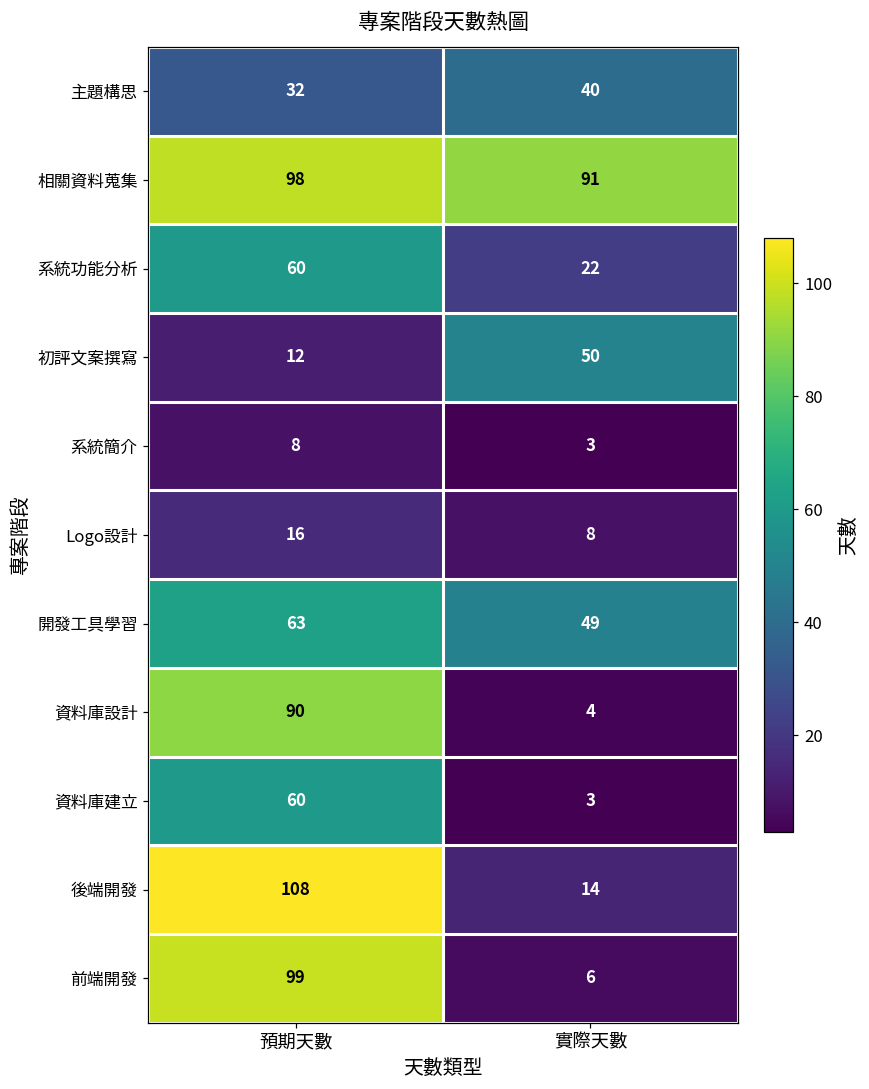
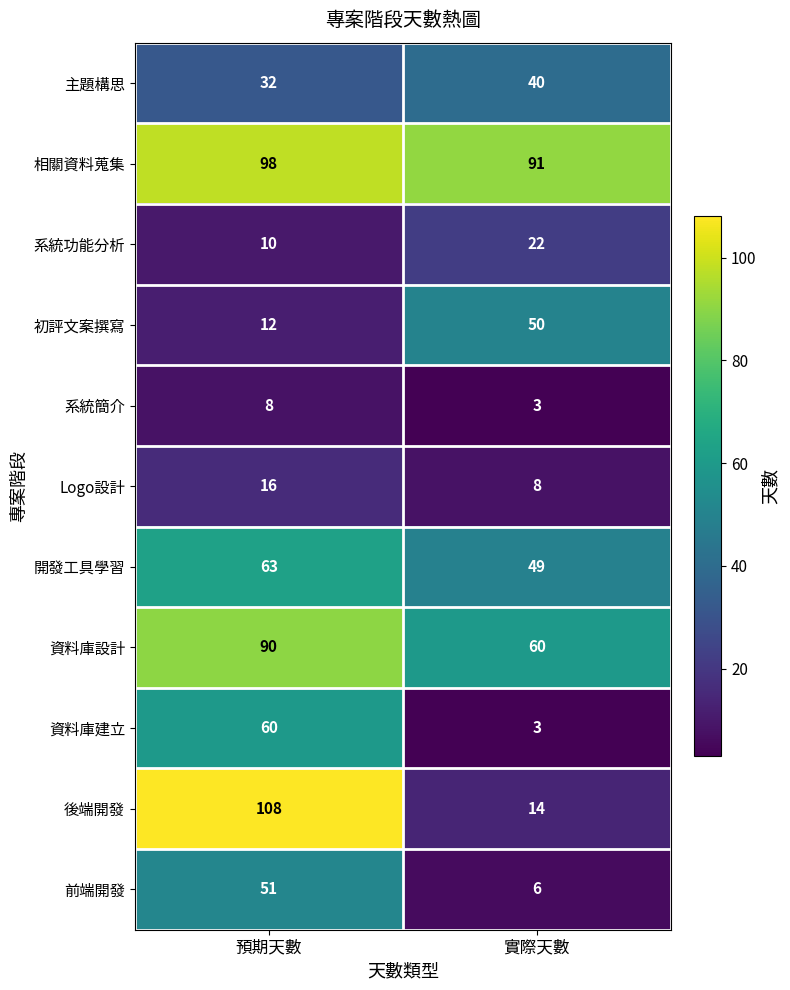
  {
    "主題構思": {
      "預期天數": 32,
      "實際天數": 40
    },
    "相關資料蒐集": {
      "預期天數": 98,
      "實際天數": 91
    },
    "系統功能分析": {
-     "預期天數": 60,
+     "預期天數": 10,
      "實際天數": 22
    },
    "初評文案撰寫": {
      "預期天數": 12,
      "實際天數": 50
    },
    "系統簡介": {
      "預期天數": 8,
      "實際天數": 3
    },
    "Logo設計": {
      "預期天數": 16,
      "實際天數": 8
    },
    "開發工具學習": {
      "預期天數": 63,
      "實際天數": 49
    },
    "資料庫設計": {
      "預期天數": 90,
-     "實際天數": 4
+     "實際天數": 60
    },
    "資料庫建立": {
      "預期天數": 60,
      "實際天數": 3
    },
    "後端開發": {
      "預期天數": 108,
      "實際天數": 14
    },
    "前端開發": {
-     "預期天數": 99,
+     "預期天數": 51,
      "實際天數": 6
    }
  }
